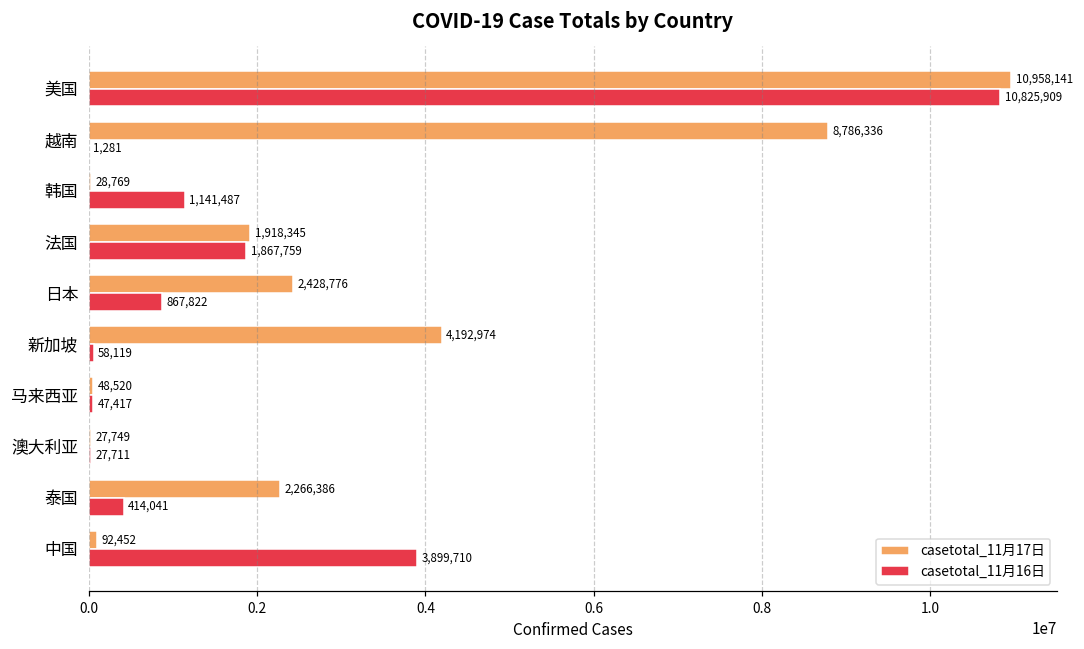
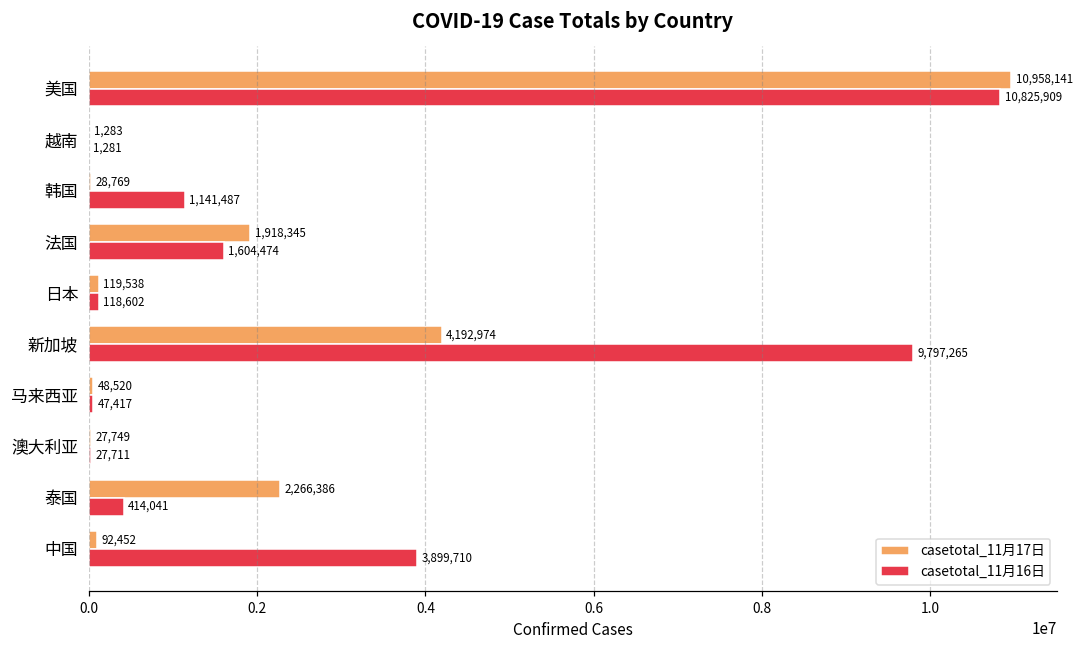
  {
    "casetotal_11月17日": {
      "美国": "10,958,141",
-     "越南": "8,786,336",
+     "越南": "1,283",
      "韩国": "28,769",
      "法国": "1,918,345",
-     "日本": "2,428,776",
+     "日本": "119,538",
      "新加坡": "4,192,974",
      "马来西亚": "48,520",
      "澳大利亚": "27,749",
      "泰国": "2,266,386",
      "中国": "92,452"
    },
    "casetotal_11月16日": {
      "美国": "10,825,909",
      "越南": "1,281",
      "韩国": "1,141,487",
-     "法国": "1,867,759",
-     "日本": "867,822",
-     "新加坡": "58,119",
+     "法国": "1,604,474",
+     "日本": "118,602",
+     "新加坡": "9,797,265",
      "马来西亚": "47,417",
      "澳大利亚": "27,711",
      "泰国": "414,041",
      "中国": "3,899,710"
    }
  }
